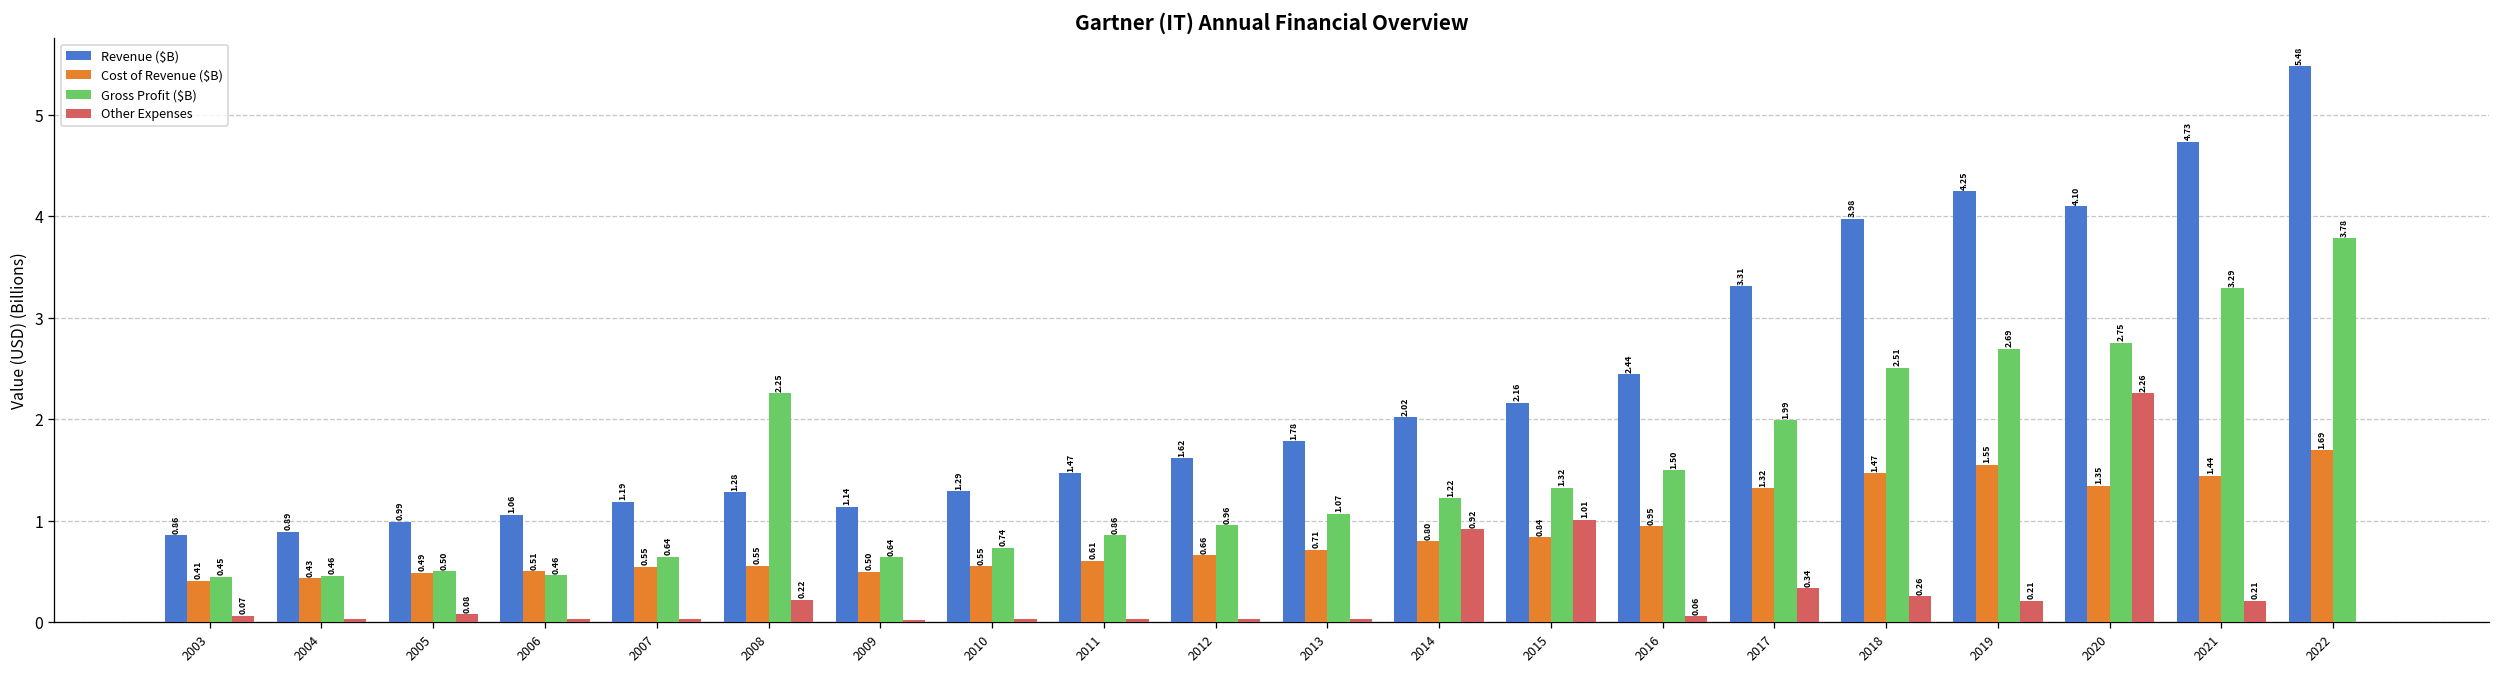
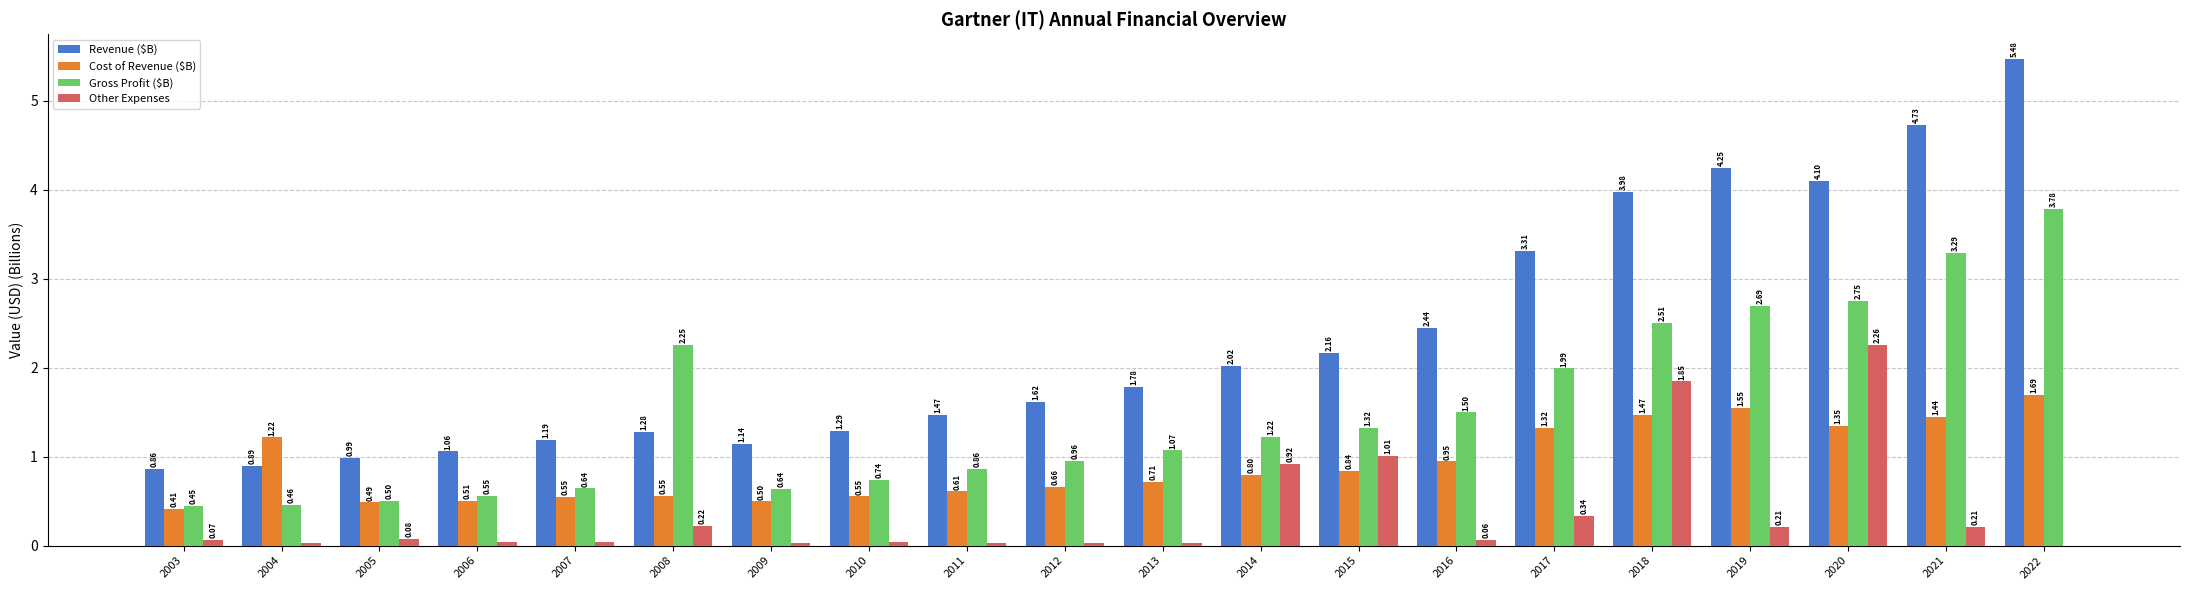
  {
    "Revenue ($B)": {
      "2003": 0.86,
      "2004": 0.89,
      "2005": 0.99,
      "2006": 1.06,
      "2007": 1.19,
      "2008": 1.28,
      "2009": 1.14,
      "2010": 1.29,
      "2011": 1.47,
      "2012": 1.62,
      "2013": 1.78,
      "2014": 2.02,
      "2015": 2.16,
      "2016": 2.44,
      "2017": 3.31,
      "2018": 3.98,
      "2019": 4.25,
      "2020": 4.10,
      "2021": 4.73,
      "2022": 5.48
    },
    "Cost of Revenue ($B)": {
      "2003": 0.41,
-     "2004": 0.43,
+     "2004": 1.22,
      "2005": 0.49,
      "2006": 0.51,
      "2007": 0.55,
      "2008": 0.55,
      "2009": 0.50,
      "2010": 0.55,
      "2011": 0.61,
      "2012": 0.66,
      "2013": 0.71,
      "2014": 0.80,
      "2015": 0.84,
      "2016": 0.95,
      "2017": 1.32,
      "2018": 1.47,
      "2019": 1.55,
      "2020": 1.35,
      "2021": 1.44,
      "2022": 1.69
    },
    "Gross Profit ($B)": {
      "2003": 0.45,
      "2004": 0.46,
      "2005": 0.50,
-     "2006": 0.46,
+     "2006": 0.55,
      "2007": 0.64,
      "2008": 2.25,
      "2009": 0.64,
      "2010": 0.74,
      "2011": 0.86,
      "2012": 0.96,
      "2013": 1.07,
      "2014": 1.22,
      "2015": 1.32,
      "2016": 1.50,
      "2017": 1.99,
      "2018": 2.51,
      "2019": 2.69,
      "2020": 2.75,
      "2021": 3.29,
      "2022": 3.78
    },
    "Other Expenses": {
      "2003": 0.07,
      "2005": 0.08,
      "2008": 0.22,
      "2014": 0.92,
      "2015": 1.01,
      "2016": 0.06,
      "2017": 0.34,
-     "2018": 0.26,
+     "2018": 1.85,
      "2019": 0.21,
      "2020": 2.26,
      "2021": 0.21
    }
  }
